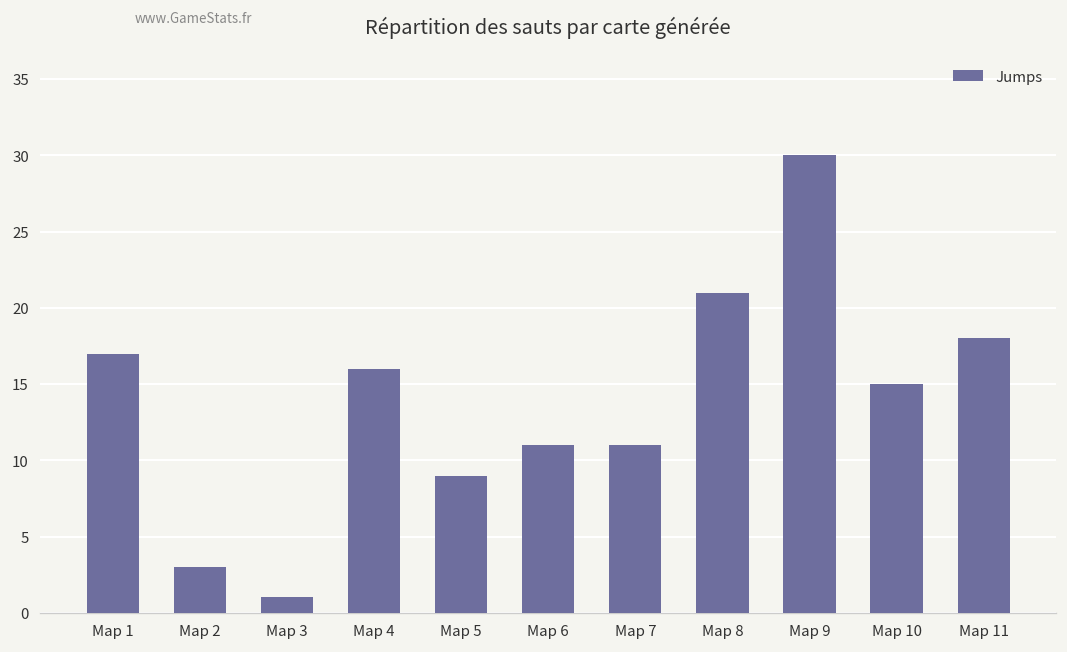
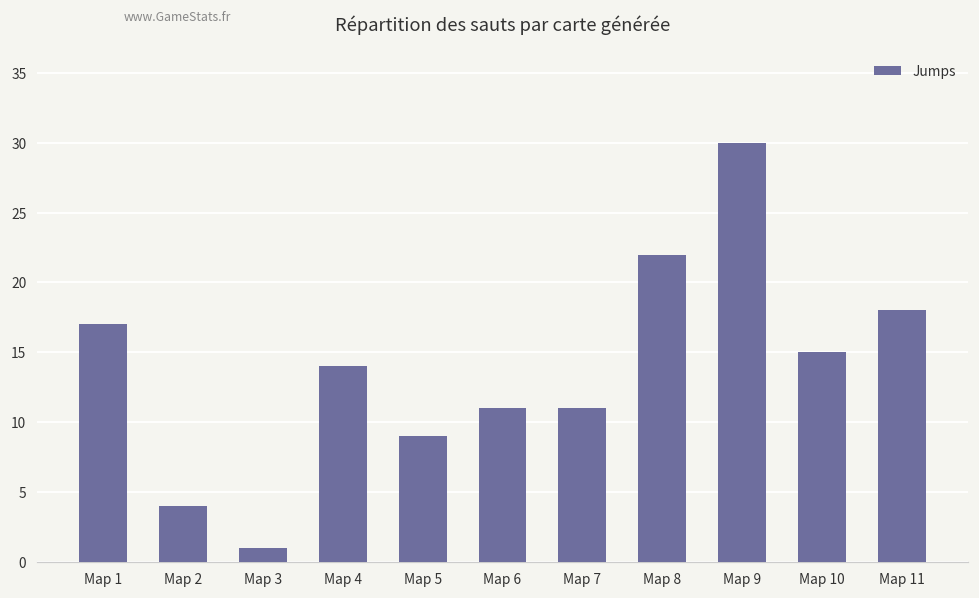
  {
    "Map 1": 17,
-   "Map 2": 3,
+   "Map 2": 4,
    "Map 3": 1,
-   "Map 4": 16,
+   "Map 4": 14,
    "Map 5": 9,
    "Map 6": 11,
    "Map 7": 11,
-   "Map 8": 21,
+   "Map 8": 22,
    "Map 9": 30,
    "Map 10": 15,
    "Map 11": 18
  }
